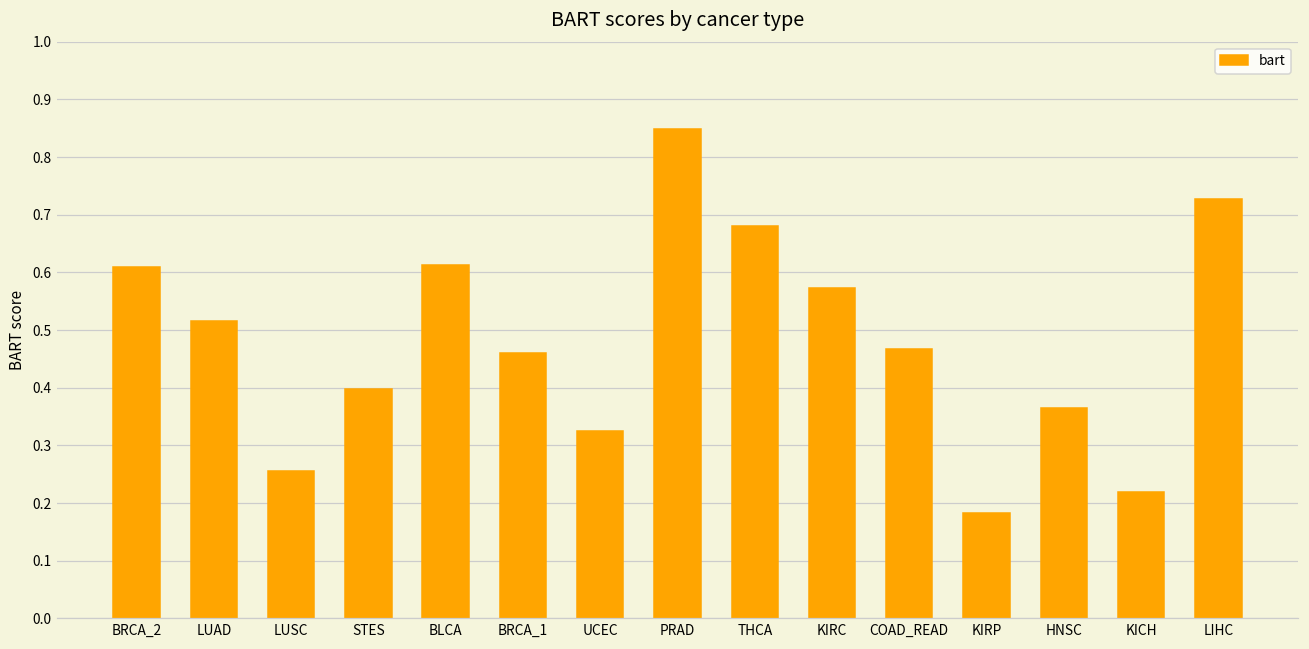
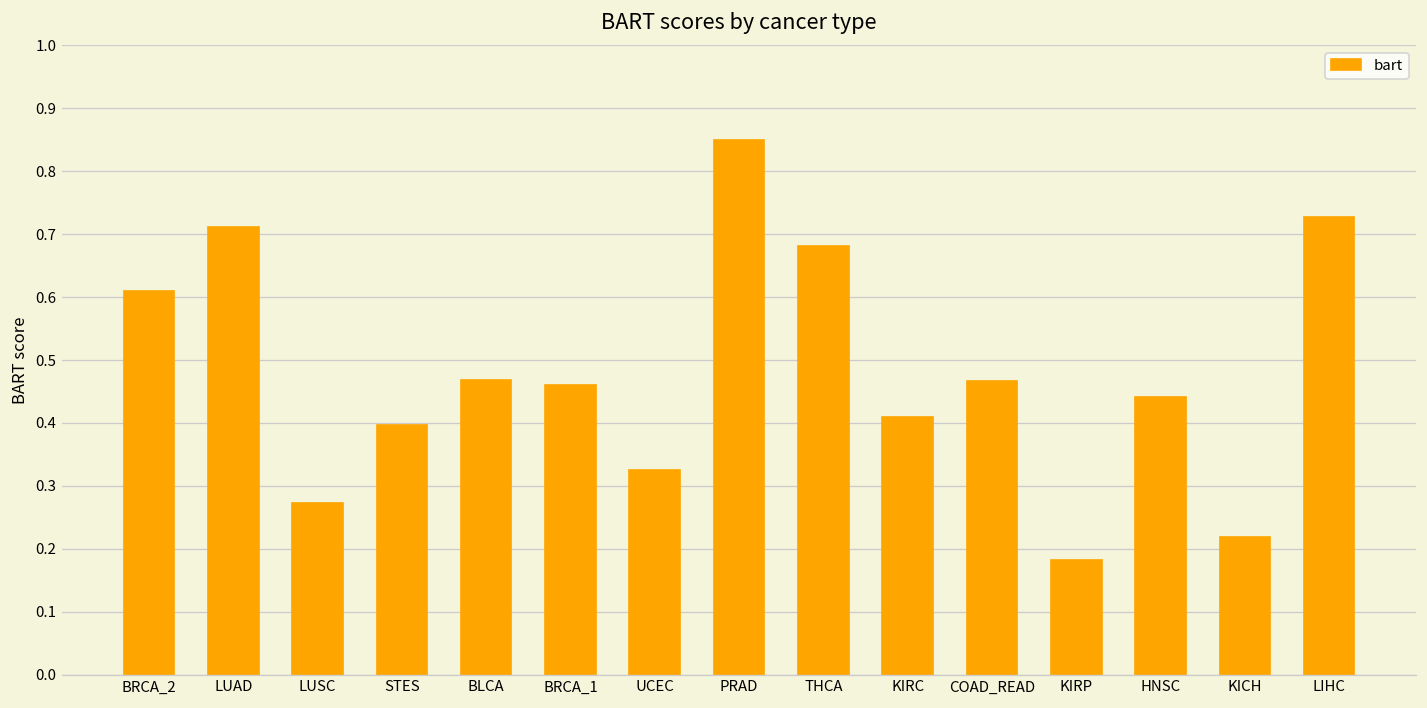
  {
    "BRCA_2": 0.61,
-   "LUAD": 0.52,
-   "LUSC": 0.26,
+   "LUAD": 0.71,
+   "LUSC": 0.27,
    "STES": 0.40,
-   "BLCA": 0.61,
+   "BLCA": 0.47,
    "BRCA_1": 0.46,
    "UCEC": 0.33,
    "PRAD": 0.85,
    "THCA": 0.68,
-   "KIRC": 0.57,
+   "KIRC": 0.41,
    "COAD_READ": 0.47,
    "KIRP": 0.18,
-   "HNSC": 0.37,
+   "HNSC": 0.44,
    "KICH": 0.22,
    "LIHC": 0.73
  }
